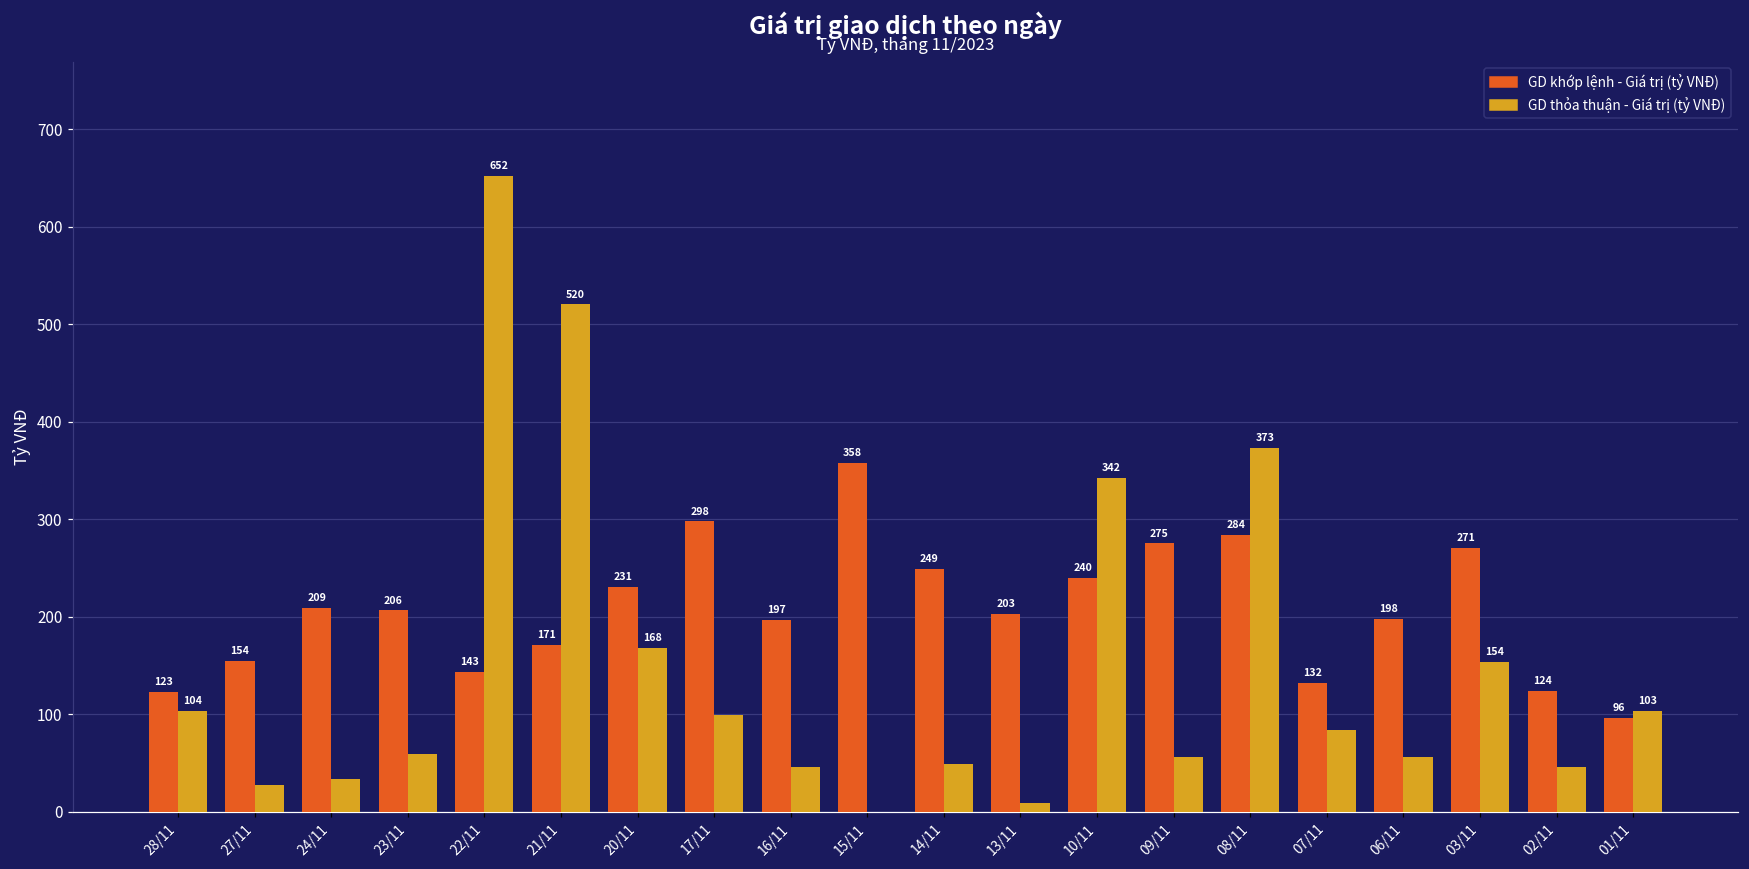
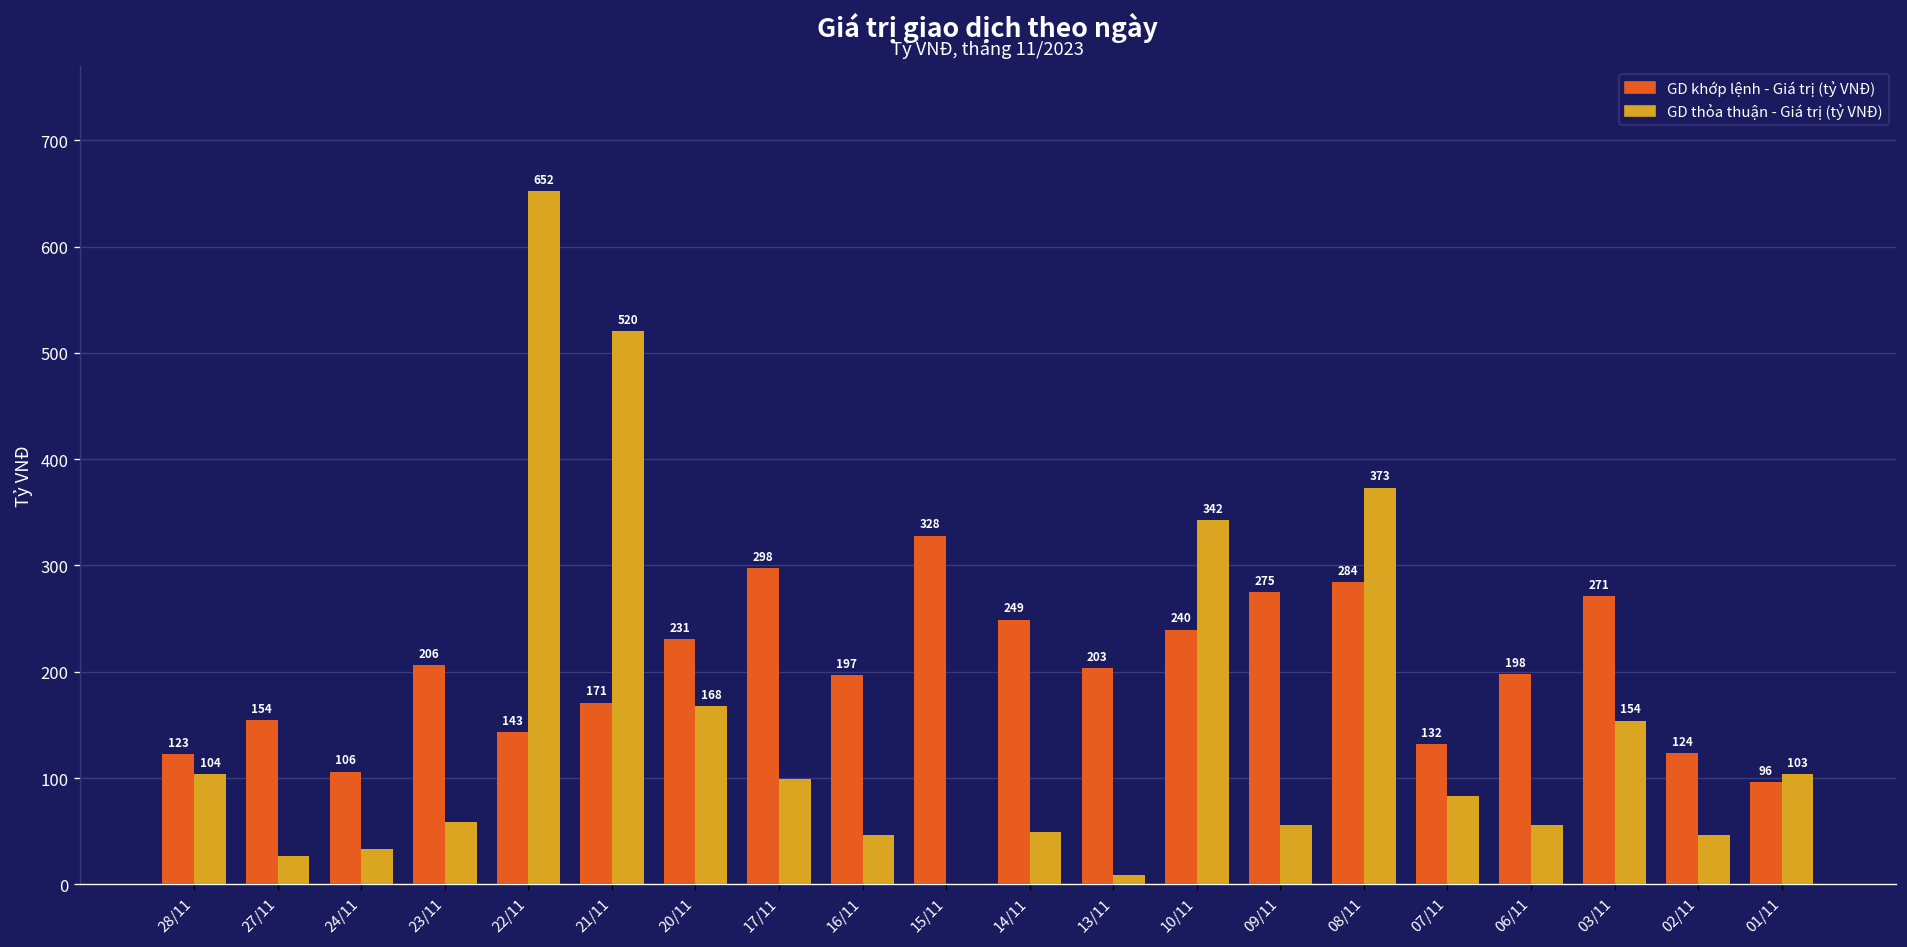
  {
    "GD khớp lệnh - Giá trị (tỷ VNĐ)": {
      "28/11": 123,
      "27/11": 154,
-     "24/11": 209,
+     "24/11": 106,
      "23/11": 206,
      "22/11": 143,
      "21/11": 171,
      "20/11": 231,
      "17/11": 298,
      "16/11": 197,
-     "15/11": 358,
+     "15/11": 328,
      "14/11": 249,
      "13/11": 203,
      "10/11": 240,
      "09/11": 275,
      "08/11": 284,
      "07/11": 132,
      "06/11": 198,
      "03/11": 271,
      "02/11": 124,
      "01/11": 96
    },
    "GD thỏa thuận - Giá trị (tỷ VNĐ)": {
      "28/11": 104,
      "22/11": 652,
      "21/11": 520,
      "20/11": 168,
      "10/11": 342,
      "08/11": 373,
      "03/11": 154,
      "01/11": 103
    }
  }
